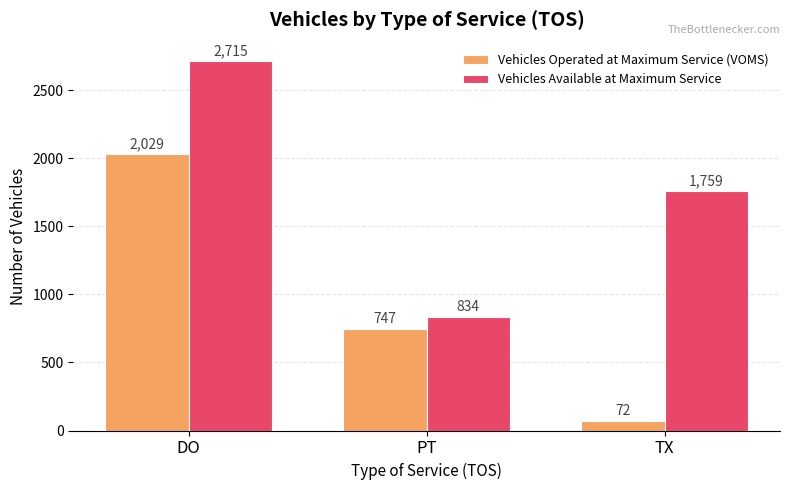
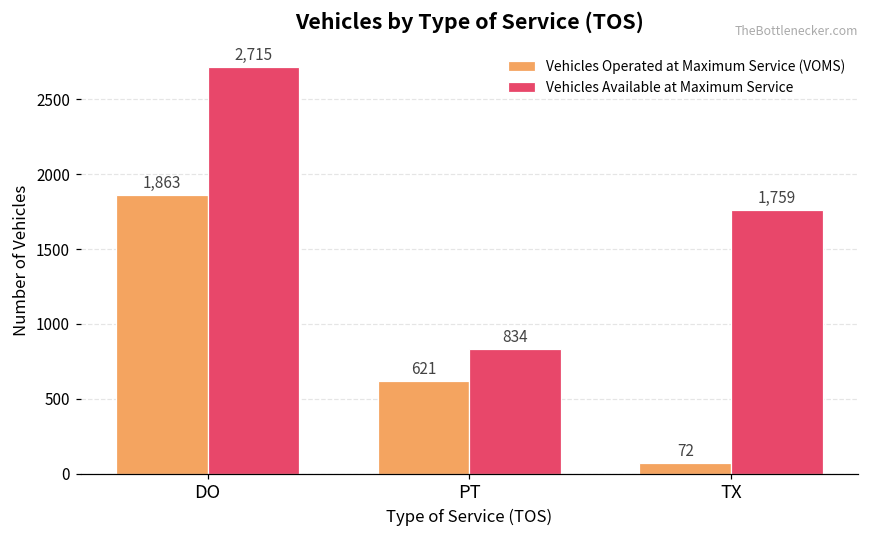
  {
    "Vehicles Operated at Maximum Service (VOMS)": {
-     "DO": "2,029",
-     "PT": "747",
+     "DO": "1,863",
+     "PT": "621",
      "TX": "72"
    },
    "Vehicles Available at Maximum Service": {
      "DO": "2,715",
      "PT": "834",
      "TX": "1,759"
    }
  }
